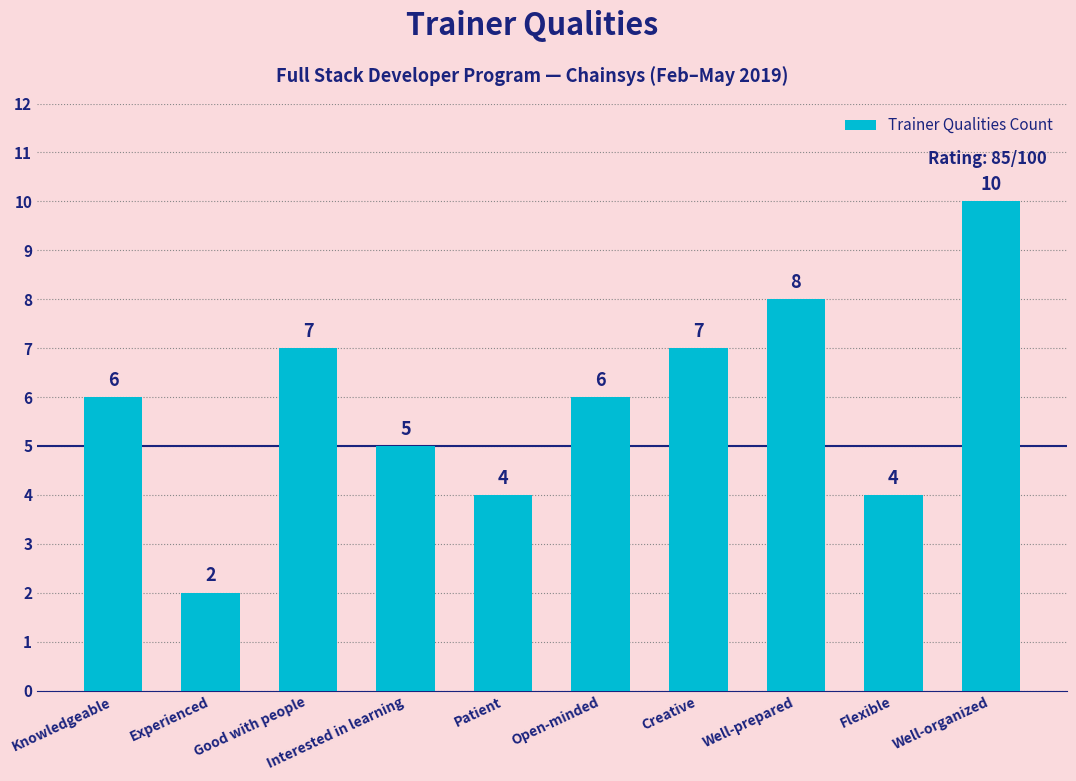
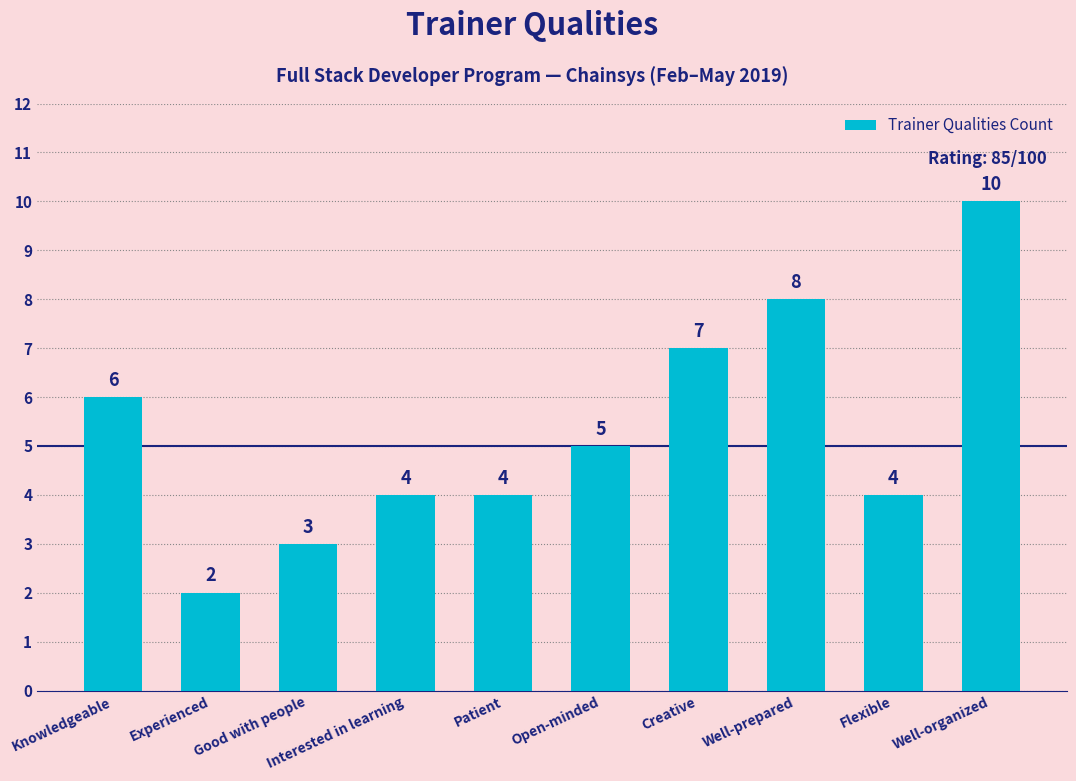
  {
    "Knowledgeable": 6,
    "Experienced": 2,
-   "Good with people": 7,
-   "Interested in learning": 5,
+   "Good with people": 3,
+   "Interested in learning": 4,
    "Patient": 4,
-   "Open-minded": 6,
+   "Open-minded": 5,
    "Creative": 7,
    "Well-prepared": 8,
    "Flexible": 4,
    "Well-organized": 10
  }
